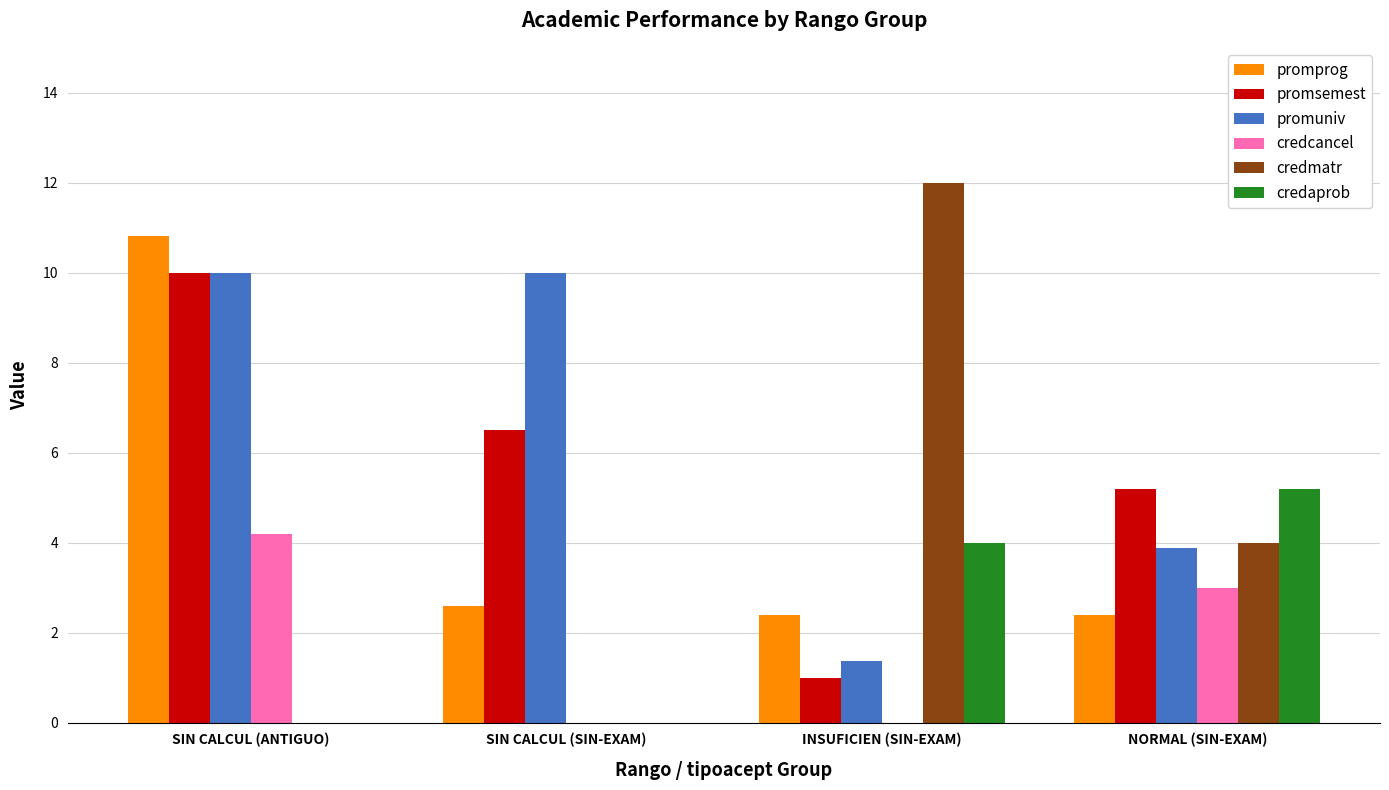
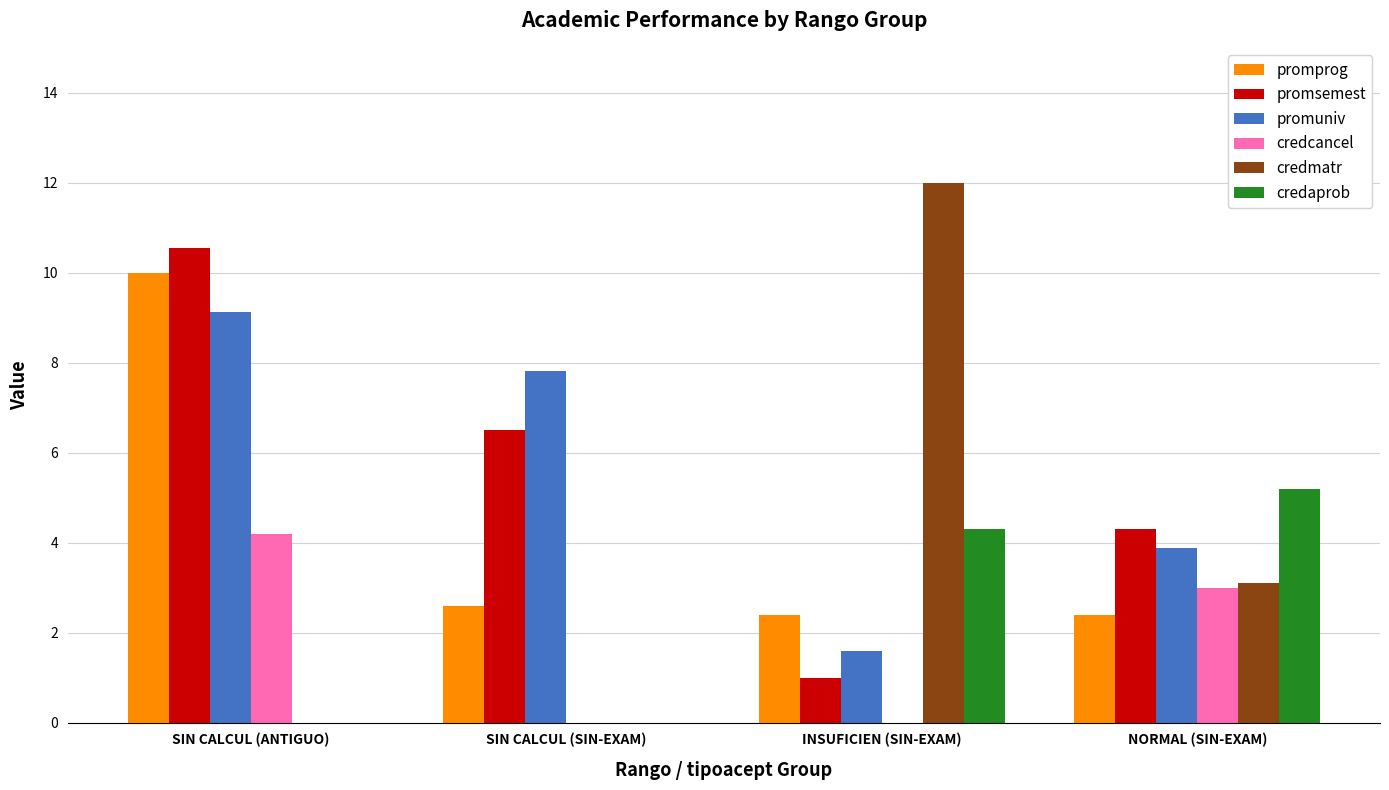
  {
    "promprog": {
-     "SIN CALCUL (ANTIGUO)": 10.8,
+     "SIN CALCUL (ANTIGUO)": 10.0,
      "SIN CALCUL (SIN-EXAM)": 2.6,
      "INSUFICIEN (SIN-EXAM)": 2.4,
      "NORMAL (SIN-EXAM)": 2.4
    },
    "promsemest": {
-     "SIN CALCUL (ANTIGUO)": 10.0,
+     "SIN CALCUL (ANTIGUO)": 10.6,
      "SIN CALCUL (SIN-EXAM)": 6.5,
      "INSUFICIEN (SIN-EXAM)": 1.0,
-     "NORMAL (SIN-EXAM)": 5.2
+     "NORMAL (SIN-EXAM)": 4.3
    },
    "promuniv": {
-     "SIN CALCUL (ANTIGUO)": 10.0,
-     "SIN CALCUL (SIN-EXAM)": 10.0,
-     "INSUFICIEN (SIN-EXAM)": 1.4,
+     "SIN CALCUL (ANTIGUO)": 9.1,
+     "SIN CALCUL (SIN-EXAM)": 7.8,
+     "INSUFICIEN (SIN-EXAM)": 1.6,
      "NORMAL (SIN-EXAM)": 3.9
    },
    "credcancel": {
      "SIN CALCUL (ANTIGUO)": 4.2,
      "SIN CALCUL (SIN-EXAM)": 0.0,
      "INSUFICIEN (SIN-EXAM)": 0.0,
      "NORMAL (SIN-EXAM)": 3.0
    },
    "credmatr": {
      "SIN CALCUL (ANTIGUO)": 0.0,
      "SIN CALCUL (SIN-EXAM)": 0.0,
      "INSUFICIEN (SIN-EXAM)": 12.0,
-     "NORMAL (SIN-EXAM)": 4.0
+     "NORMAL (SIN-EXAM)": 3.1
    },
    "credaprob": {
      "SIN CALCUL (ANTIGUO)": 0.0,
      "SIN CALCUL (SIN-EXAM)": 0.0,
-     "INSUFICIEN (SIN-EXAM)": 4.0,
+     "INSUFICIEN (SIN-EXAM)": 4.3,
      "NORMAL (SIN-EXAM)": 5.2
    }
  }
